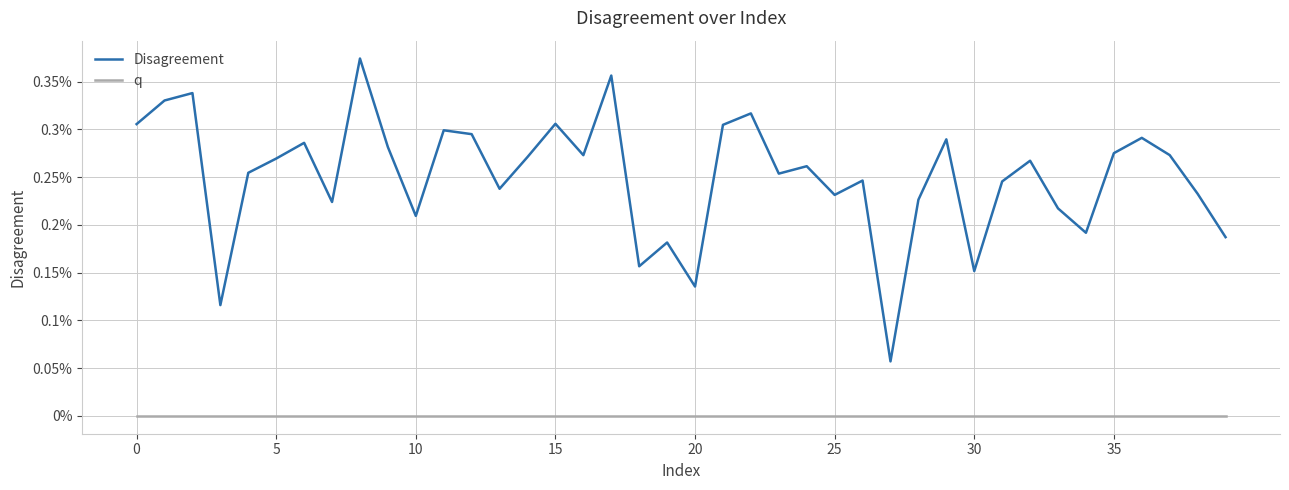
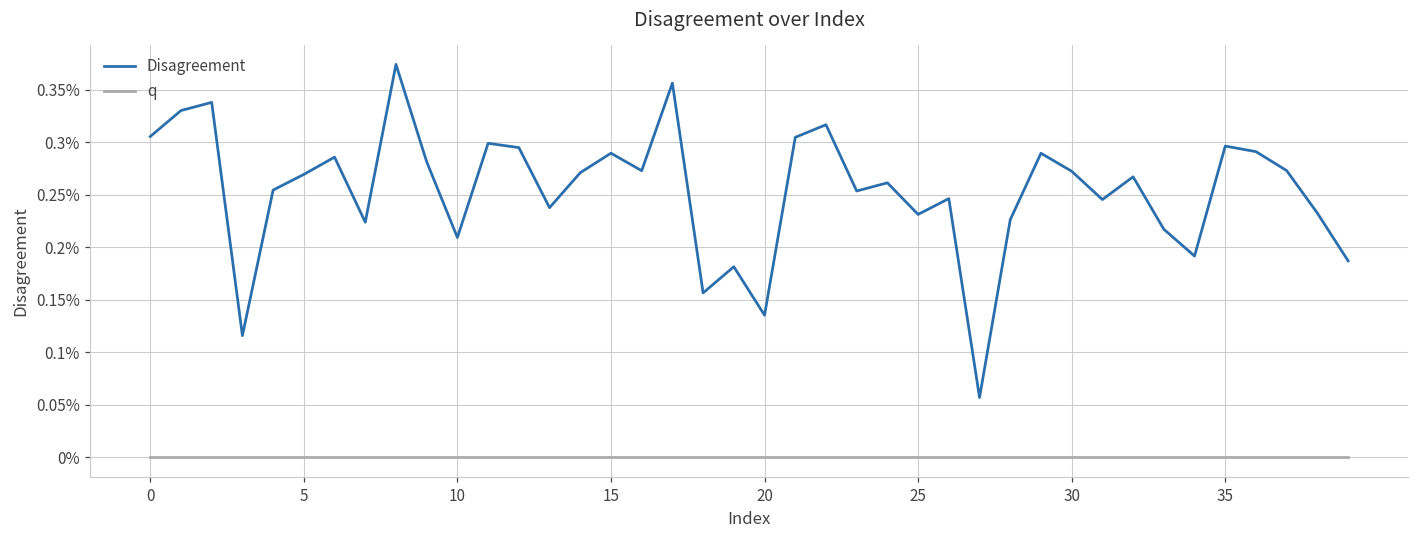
  {
    "Disagreement": {
      "0": "0.31%",
      "5": "0.27%",
      "10": "0.21%",
-     "15": "0.31%",
+     "15": "0.29%",
      "20": "0.14%",
      "25": "0.23%",
-     "30": "0.15%",
-     "35": "0.28%"
+     "30": "0.27%",
+     "35": "0.30%"
    },
    "q": {
      "0": "0.00%",
      "5": "0.00%",
      "10": "0.00%",
      "15": "0.00%",
      "20": "0.00%",
      "25": "0.00%",
      "30": "0.00%",
      "35": "0.00%"
    }
  }
